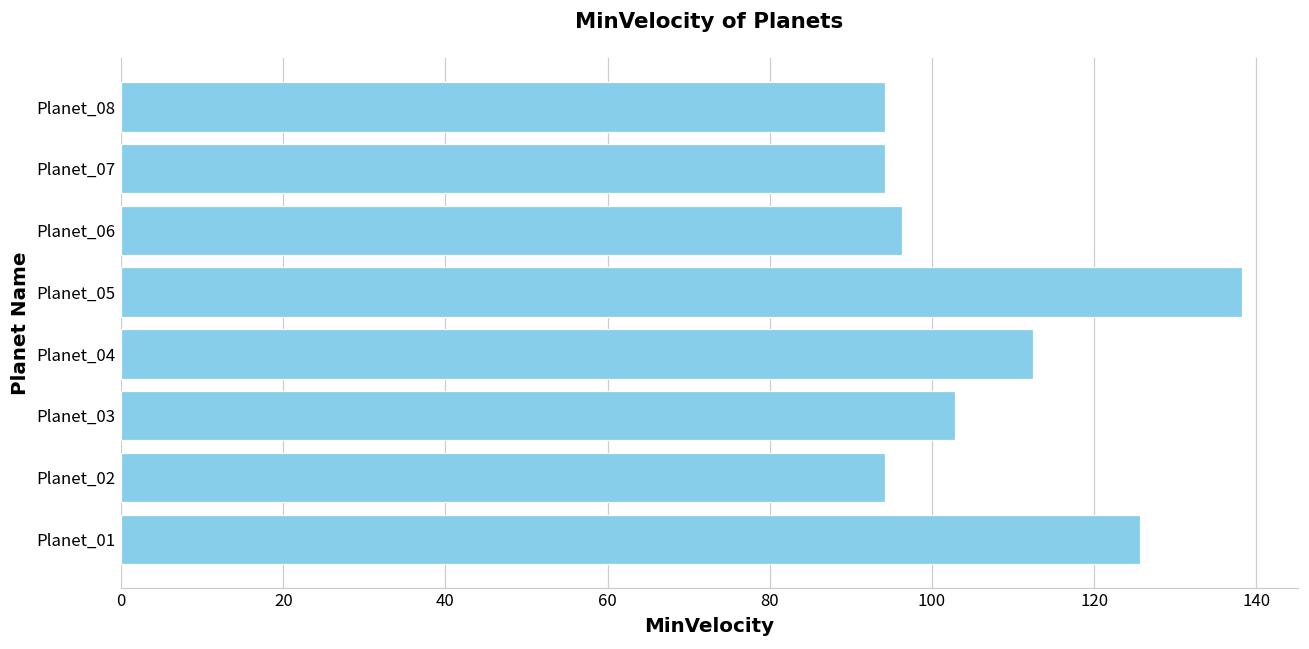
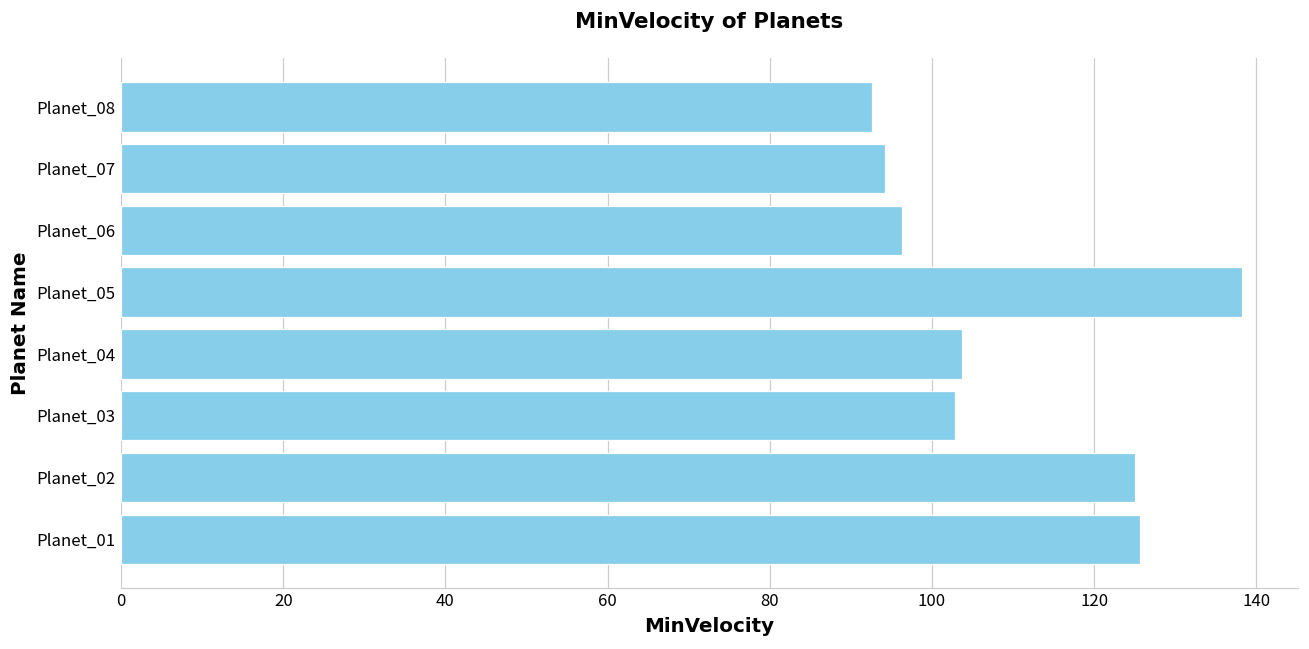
  {
-   "Planet_08": 94,
+   "Planet_08": 93,
    "Planet_07": 94,
    "Planet_06": 96,
    "Planet_05": 138,
-   "Planet_04": 112,
+   "Planet_04": 104,
    "Planet_03": 103,
-   "Planet_02": 94,
+   "Planet_02": 125,
    "Planet_01": 126
  }
